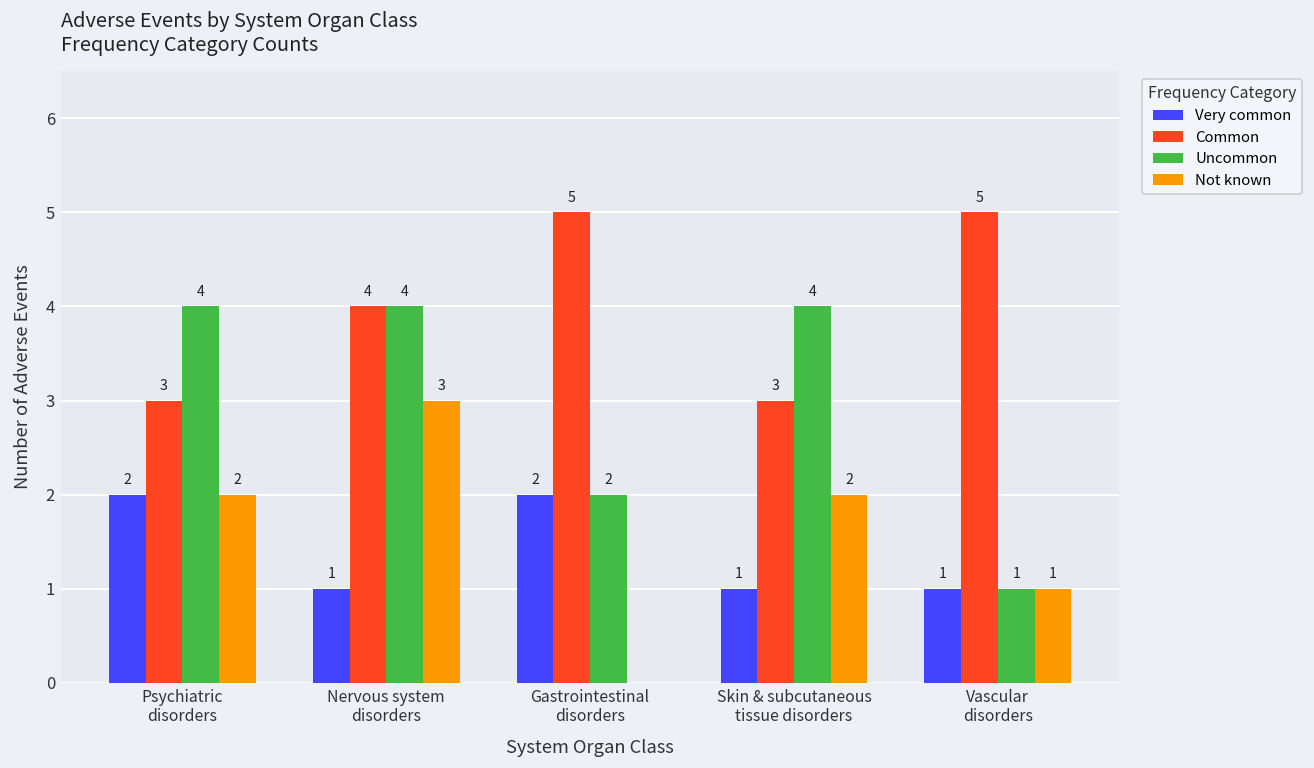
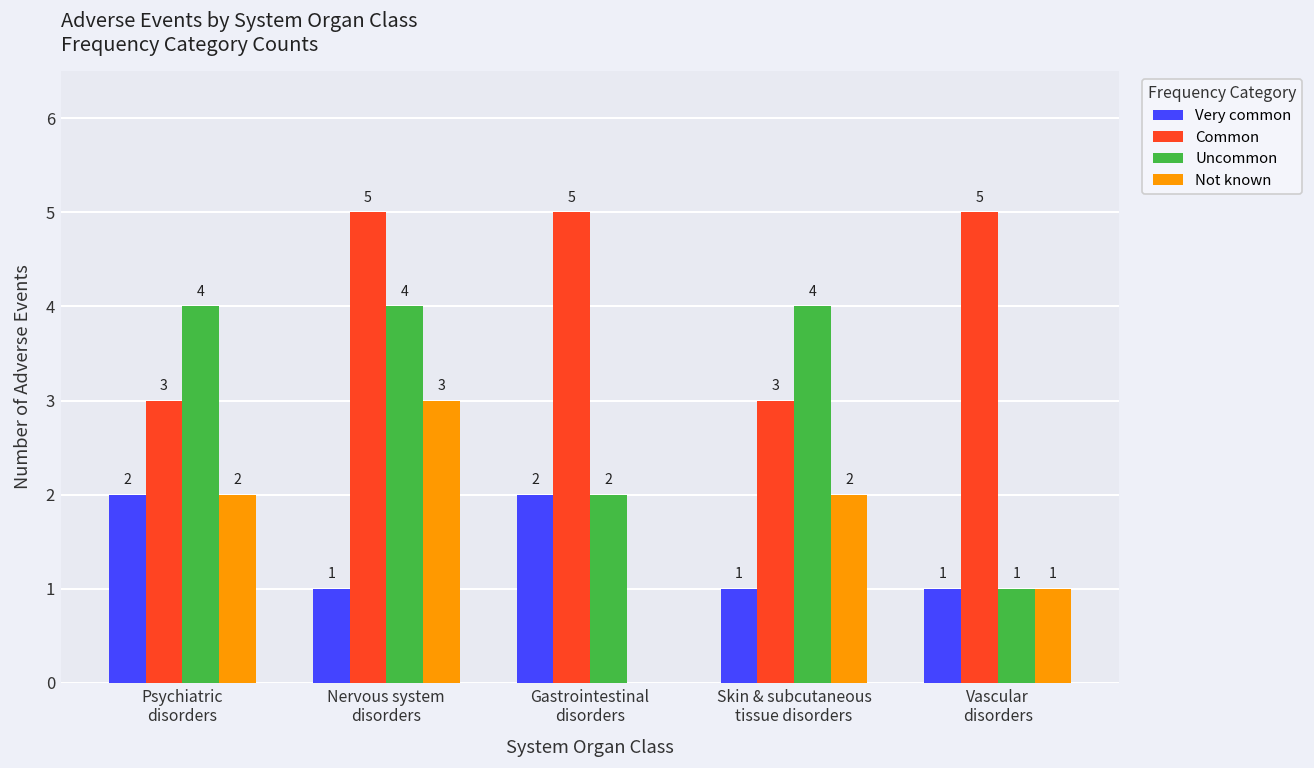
  {
    "Very common": {
      "Psychiatric disorders": 2,
      "Nervous system disorders": 1,
      "Gastrointestinal disorders": 2,
      "Skin & subcutaneous tissue disorders": 1,
      "Vascular disorders": 1
    },
    "Common": {
      "Psychiatric disorders": 3,
-     "Nervous system disorders": 4,
+     "Nervous system disorders": 5,
      "Gastrointestinal disorders": 5,
      "Skin & subcutaneous tissue disorders": 3,
      "Vascular disorders": 5
    },
    "Uncommon": {
      "Psychiatric disorders": 4,
      "Nervous system disorders": 4,
      "Gastrointestinal disorders": 2,
      "Skin & subcutaneous tissue disorders": 4,
      "Vascular disorders": 1
    },
    "Not known": {
      "Psychiatric disorders": 2,
      "Nervous system disorders": 3,
      "Skin & subcutaneous tissue disorders": 2,
      "Vascular disorders": 1
    }
  }
